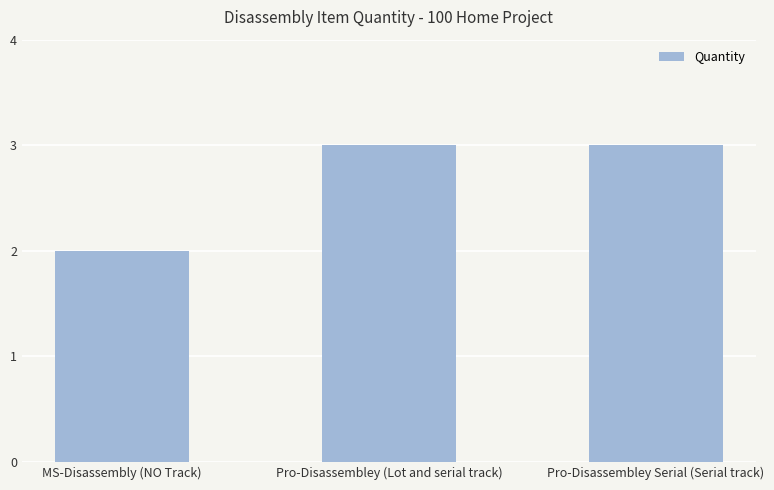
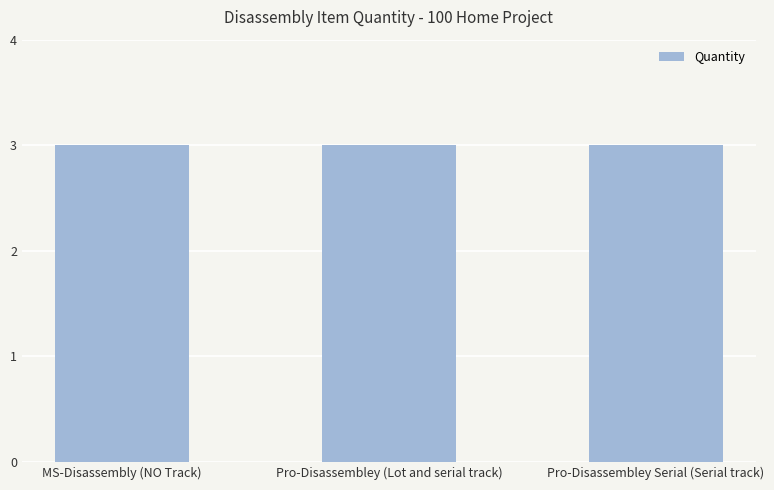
  {
-   "MS-Disassembly (NO Track)": 2,
+   "MS-Disassembly (NO Track)": 3,
    "Pro-Disassembley (Lot and serial track)": 3,
    "Pro-Disassembley Serial (Serial track)": 3
  }
